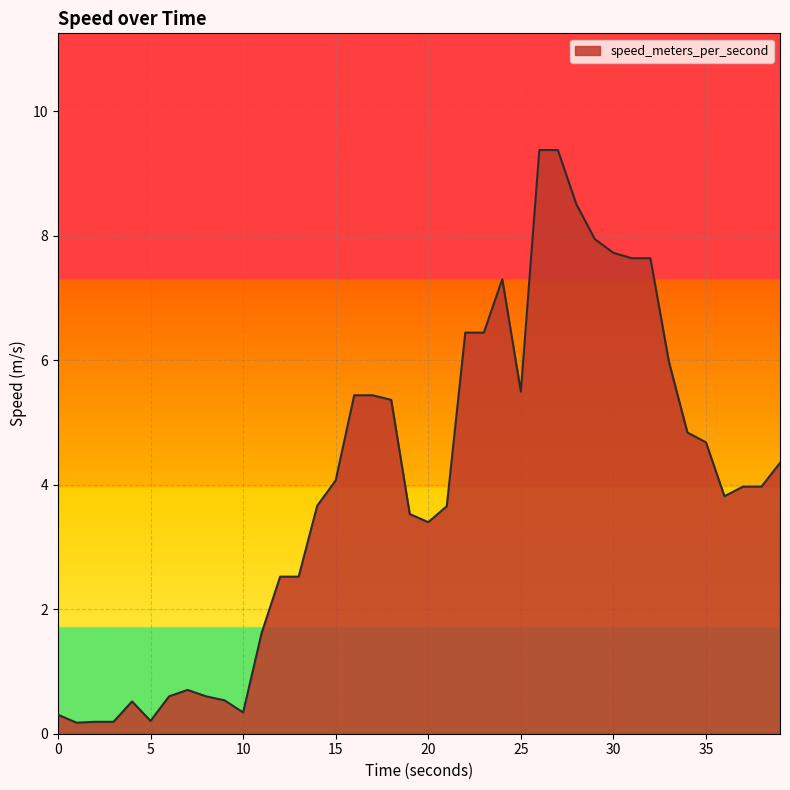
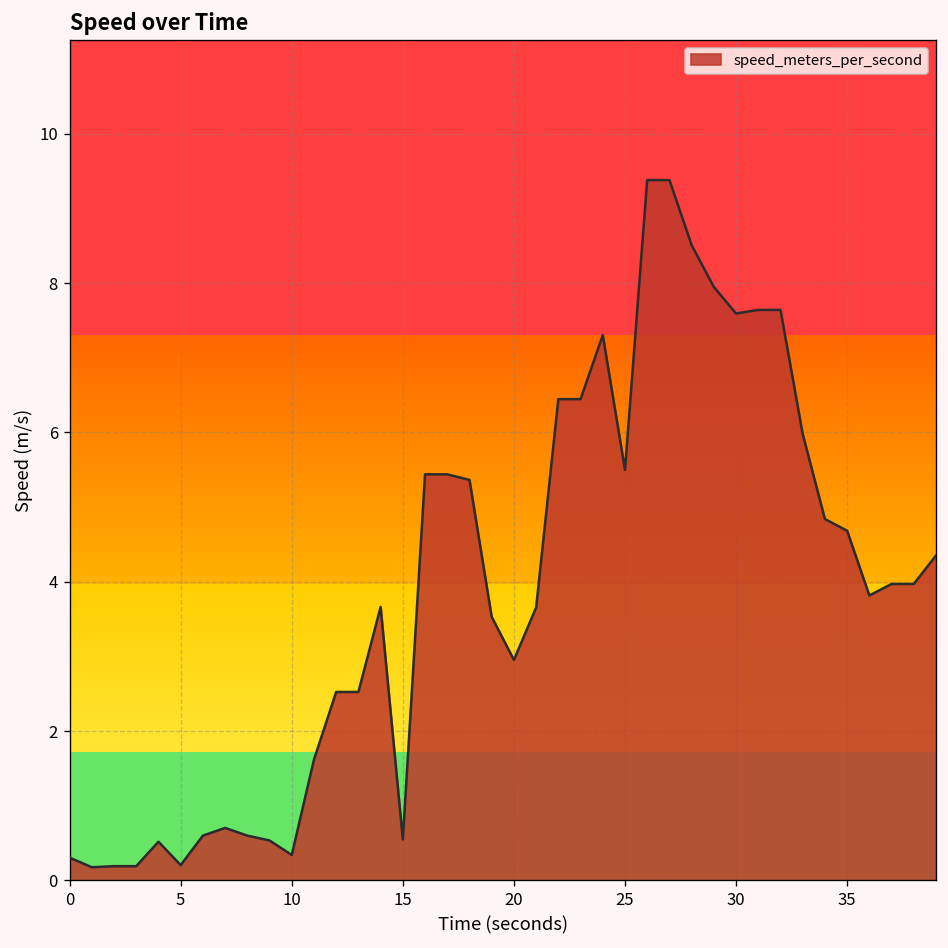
  {
    "0": 0.3,
    "5": 0.2,
    "10": 0.3,
-   "15": 4.1,
-   "20": 3.4,
+   "15": 0.5,
+   "20": 3.0,
    "25": 5.5,
-   "30": 7.7,
+   "30": 7.6,
    "35": 4.7
  }
